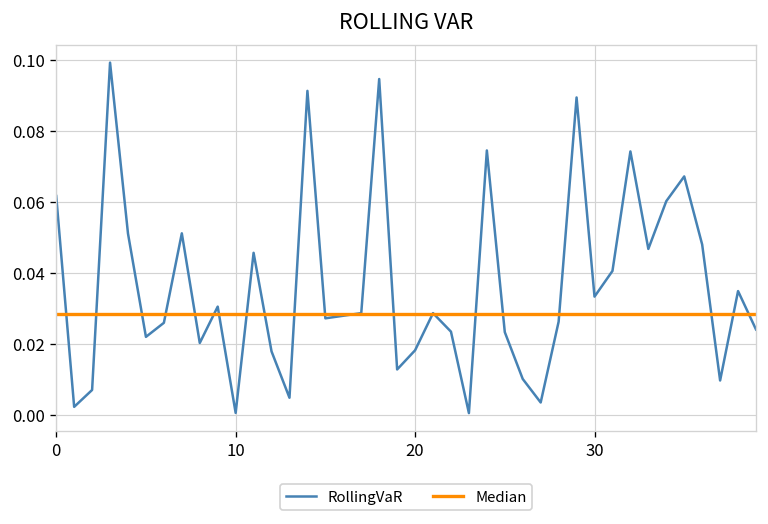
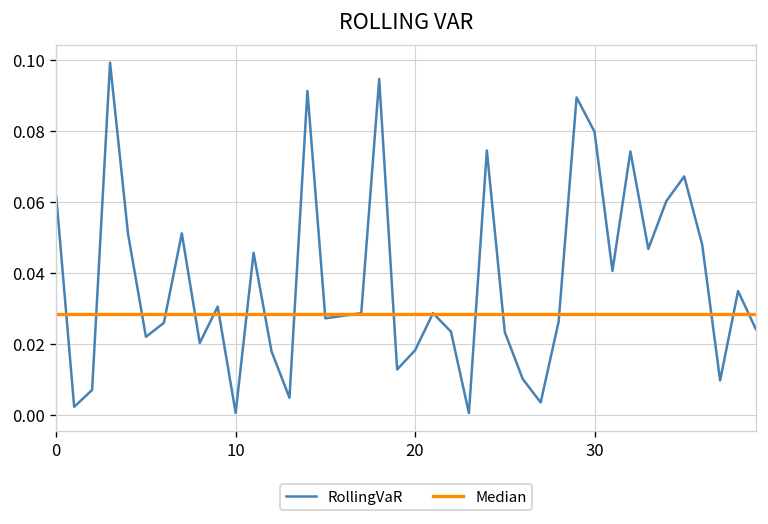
  {
    "RollingVaR": {
      "0": 0.062,
      "10": 0.001,
      "20": 0.018,
-     "30": 0.033
+     "30": 0.080
    },
    "Median": {
      "0": 0.028
    }
  }
